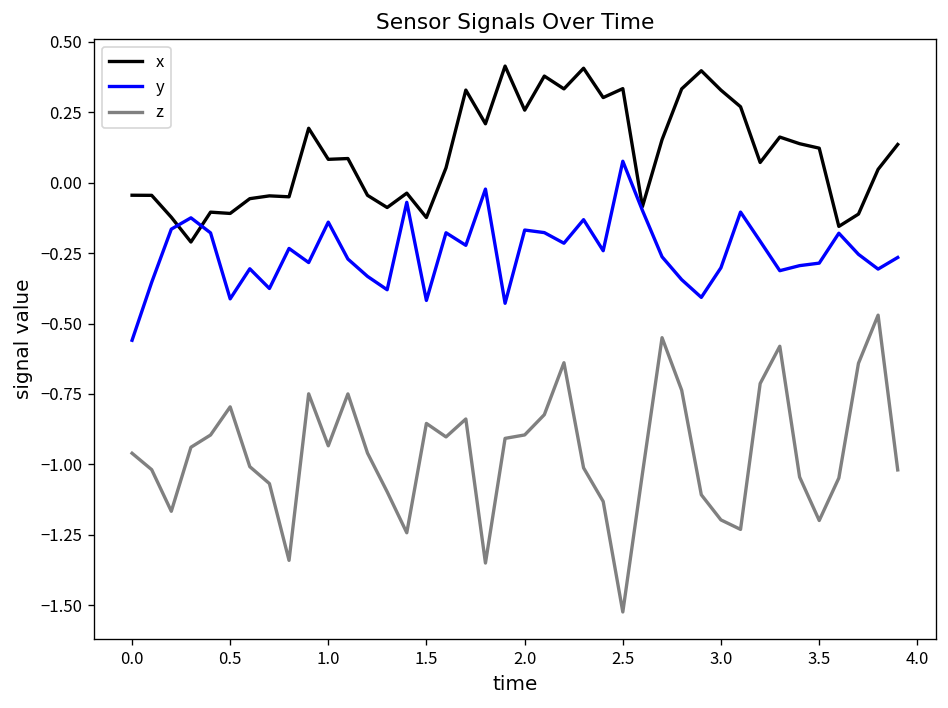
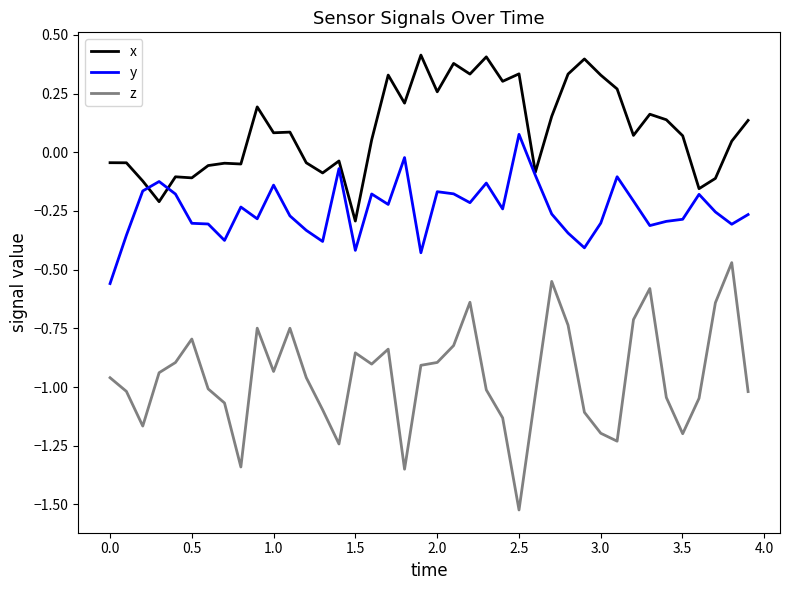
  {
    "x": {
      "0.0": -0.04,
      "0.5": -0.11,
      "1.0": 0.08,
-     "1.5": -0.12,
+     "1.5": -0.29,
      "2.0": 0.26,
      "2.5": 0.33,
      "3.0": 0.33,
-     "3.5": 0.12
+     "3.5": 0.07
    },
    "y": {
      "0.0": -0.56,
-     "0.5": -0.41,
+     "0.5": -0.30,
      "1.0": -0.14,
      "1.5": -0.42,
      "2.0": -0.17,
      "2.5": 0.08,
      "3.0": -0.30,
      "3.5": -0.29
    },
    "z": {
      "0.0": -0.96,
      "0.5": -0.80,
      "1.0": -0.93,
      "1.5": -0.85,
      "2.0": -0.90,
      "2.5": -1.52,
      "3.0": -1.20,
      "3.5": -1.20
    }
  }
